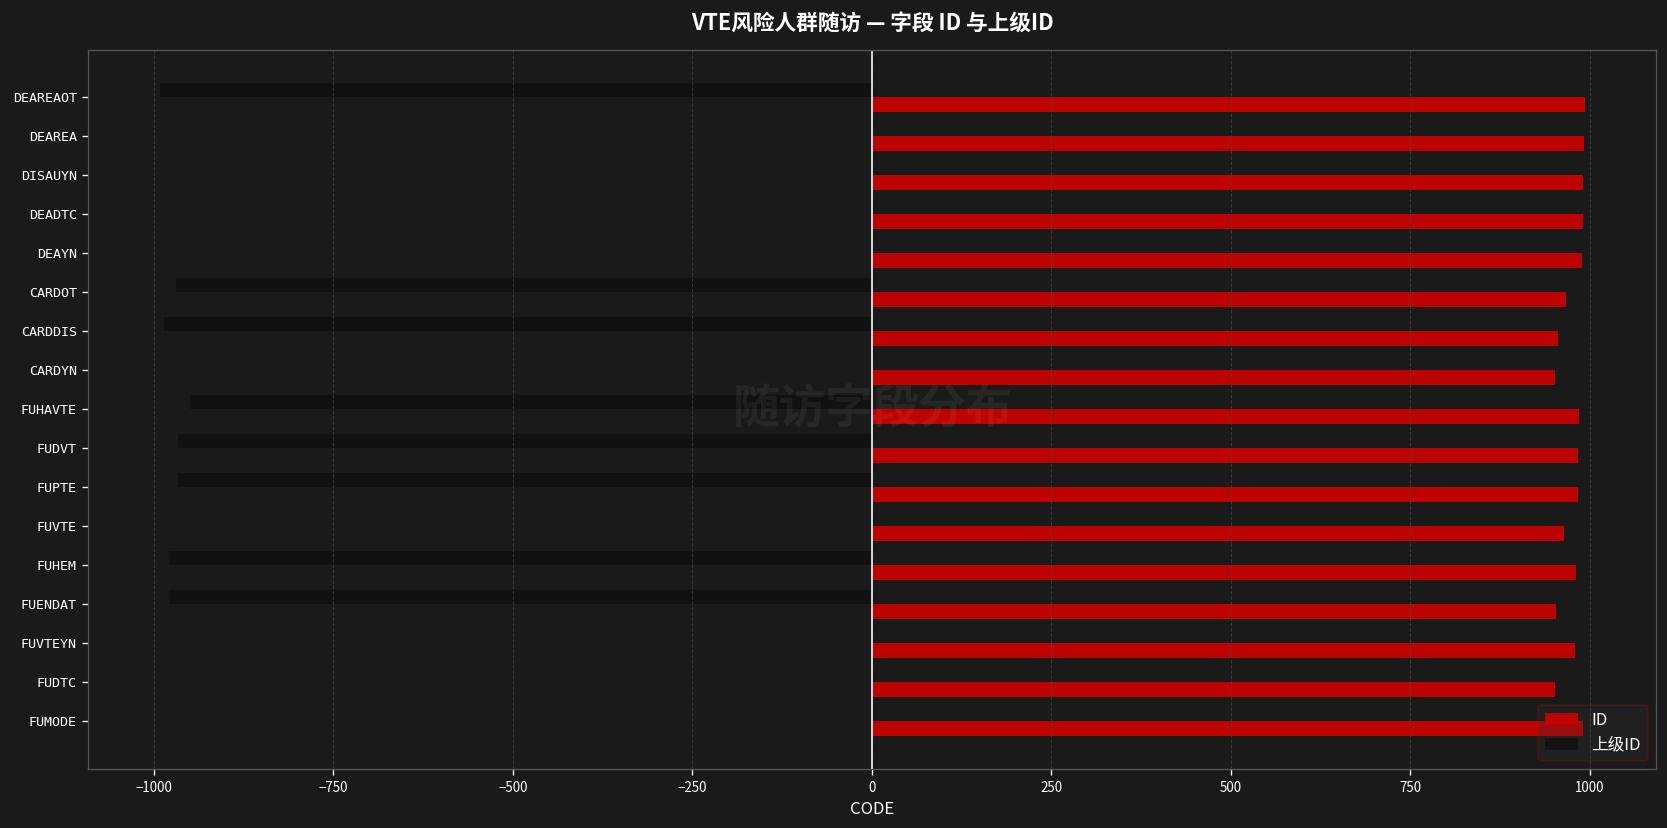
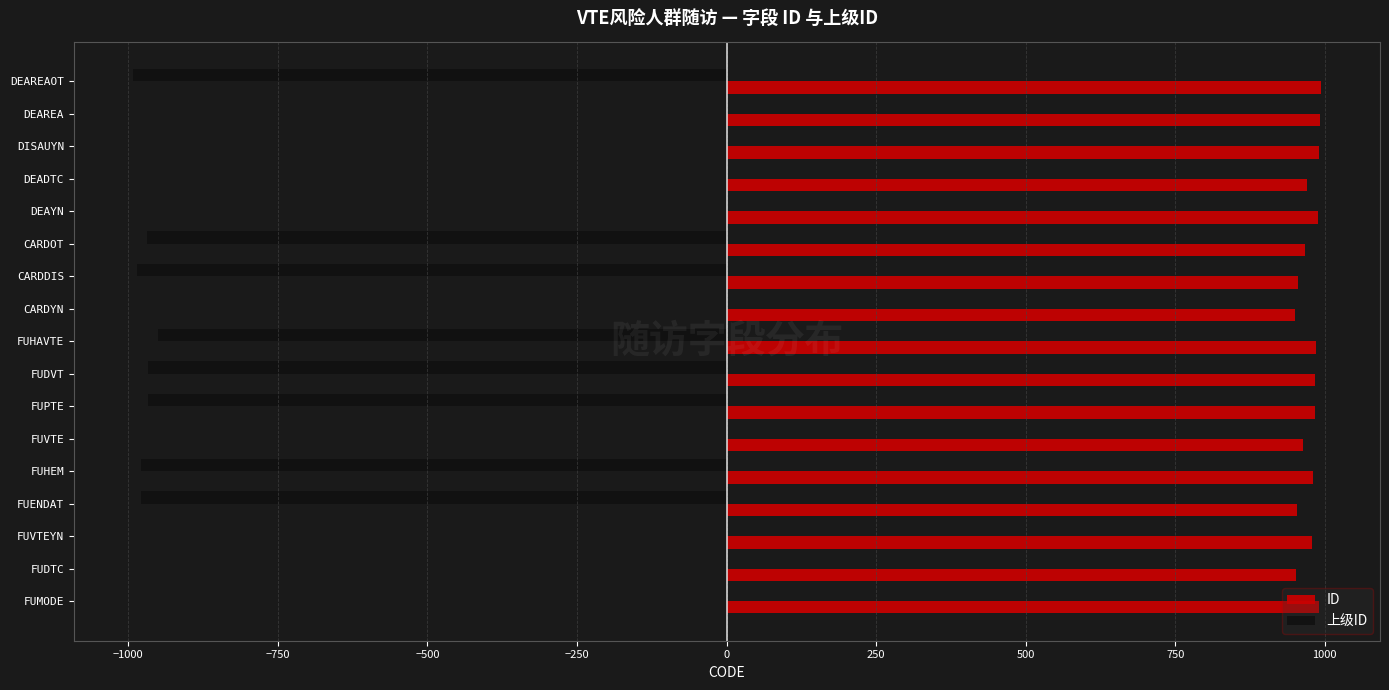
  {
    "ID": {
      "DEAREAOT": 990,
      "DEAREA": 990,
      "DISAUYN": 990,
-     "DEADTC": 990,
+     "DEADTC": 970,
      "DEAYN": 990,
      "CARDOT": 970,
      "CARDDIS": 960,
      "CARDYN": 950,
      "FUHAVTE": 990,
      "FUDVT": 980,
      "FUPTE": 980,
      "FUVTE": 960,
      "FUHEM": 980,
      "FUENDAT": 950,
      "FUVTEYN": 980,
      "FUDTC": 950
    },
    "上级ID": {
      "DEAREAOT": -990,
      "DEAREA": 0,
      "DISAUYN": 0,
      "DEADTC": 0,
      "DEAYN": 0,
      "CARDOT": -970,
      "CARDDIS": -990,
      "CARDYN": 0,
      "FUHAVTE": -950,
      "FUDVT": -970,
      "FUPTE": -970,
      "FUVTE": 0,
      "FUHEM": -980,
      "FUENDAT": -980,
      "FUVTEYN": 0,
      "FUDTC": 0,
      "FUMODE": 0
    }
  }
